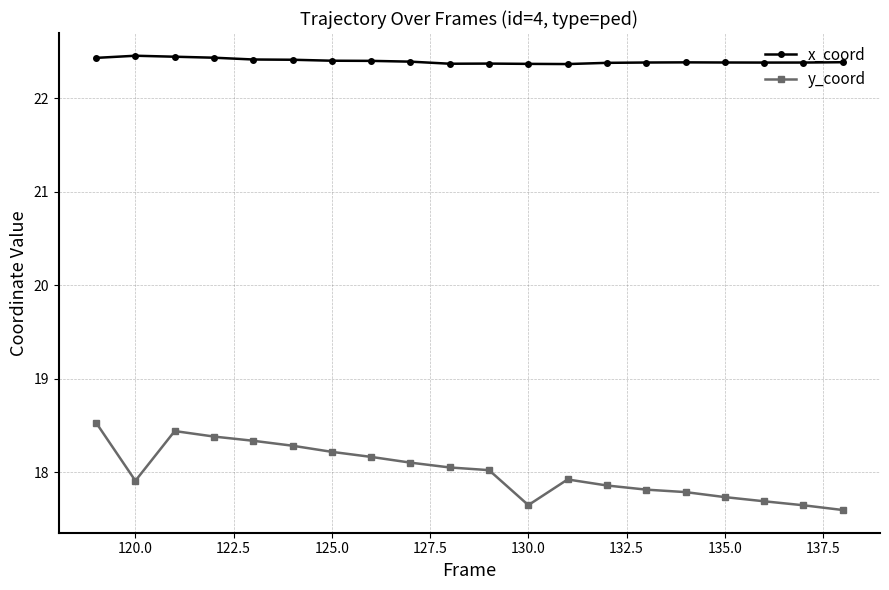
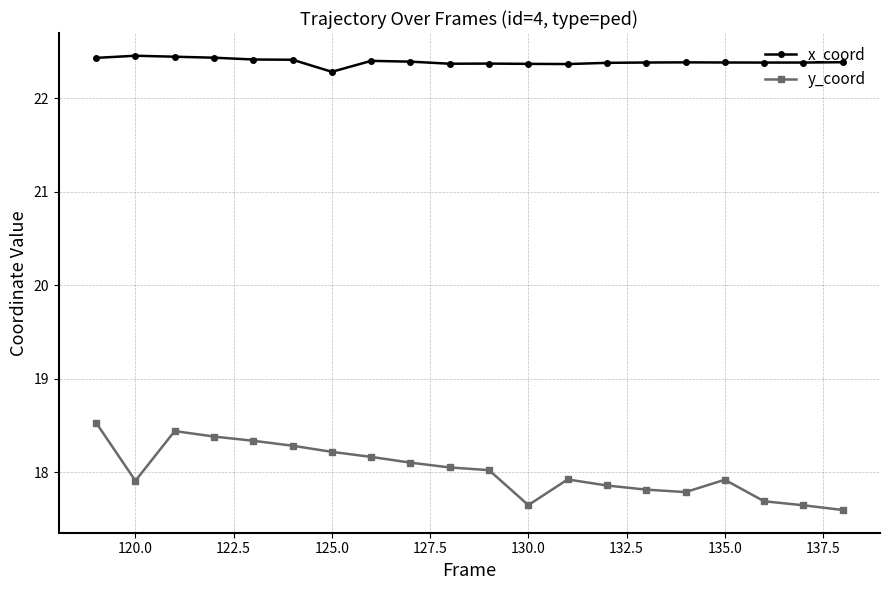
  {
    "x_coord": {
      "120.0": 22.5,
-     "125.0": 22.4,
+     "125.0": 22.3,
      "130.0": 22.4,
      "135.0": 22.4
    },
    "y_coord": {
      "120.0": 17.9,
      "125.0": 18.2,
      "130.0": 17.6,
-     "135.0": 17.7
+     "135.0": 17.9
    }
  }
